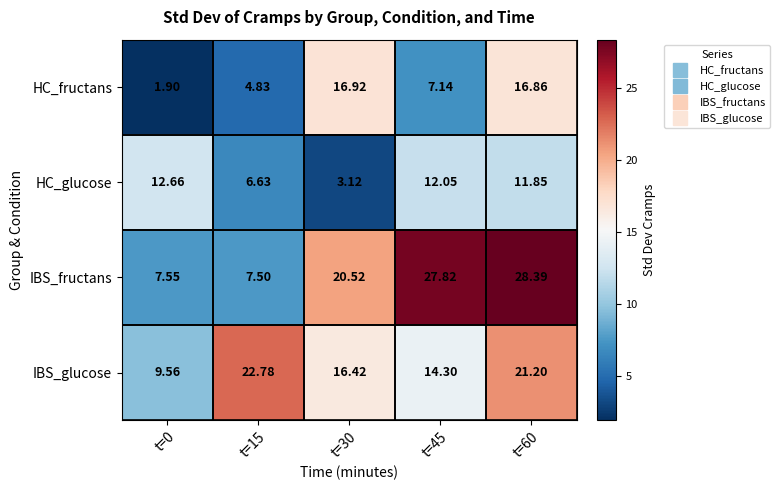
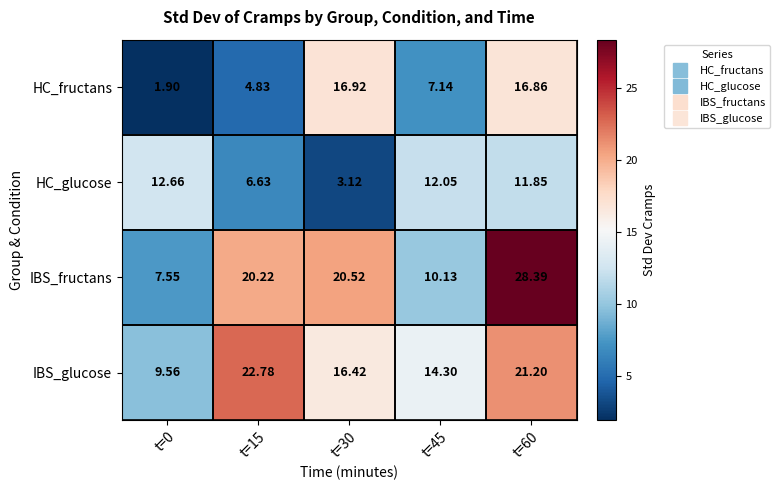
  {
    "HC_fructans": {
      "t=0": 1.90,
      "t=15": 4.83,
      "t=30": 16.92,
      "t=45": 7.14,
      "t=60": 16.86
    },
    "HC_glucose": {
      "t=0": 12.66,
      "t=15": 6.63,
      "t=30": 3.12,
      "t=45": 12.05,
      "t=60": 11.85
    },
    "IBS_fructans": {
      "t=0": 7.55,
-     "t=15": 7.50,
+     "t=15": 20.22,
      "t=30": 20.52,
-     "t=45": 27.82,
+     "t=45": 10.13,
      "t=60": 28.39
    },
    "IBS_glucose": {
      "t=0": 9.56,
      "t=15": 22.78,
      "t=30": 16.42,
      "t=45": 14.30,
      "t=60": 21.20
    }
  }
